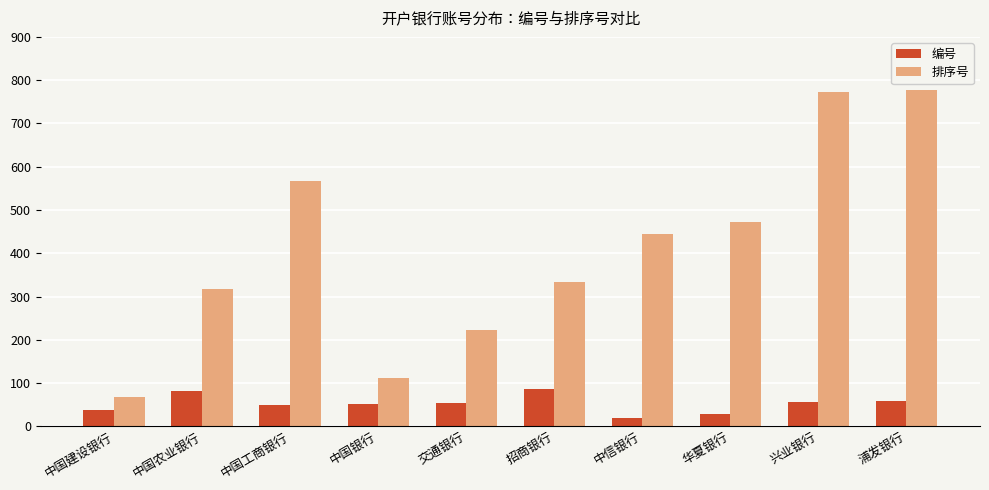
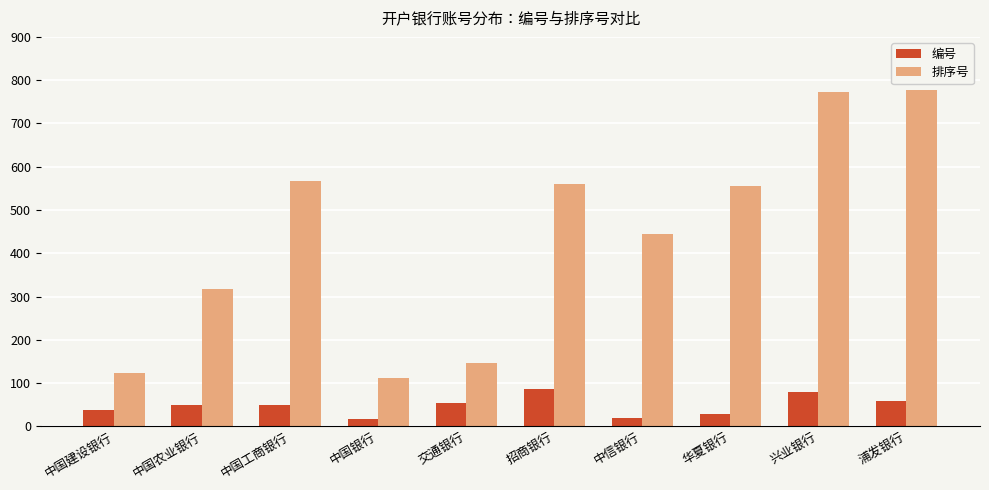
  {
    "编号": {
      "中国建设银行": 40,
-     "中国农业银行": 80,
+     "中国农业银行": 50,
      "中国工商银行": 50,
-     "中国银行": 50,
+     "中国银行": 20,
      "交通银行": 50,
      "招商银行": 90,
      "中信银行": 20,
      "华夏银行": 30,
-     "兴业银行": 60,
+     "兴业银行": 80,
      "浦发银行": 60
    },
    "排序号": {
-     "中国建设银行": 70,
+     "中国建设银行": 120,
      "中国农业银行": 320,
      "中国工商银行": 570,
      "中国银行": 110,
-     "交通银行": 220,
-     "招商银行": 330,
+     "交通银行": 150,
+     "招商银行": 560,
      "中信银行": 440,
-     "华夏银行": 470,
+     "华夏银行": 560,
      "兴业银行": 770,
      "浦发银行": 780
    }
  }
